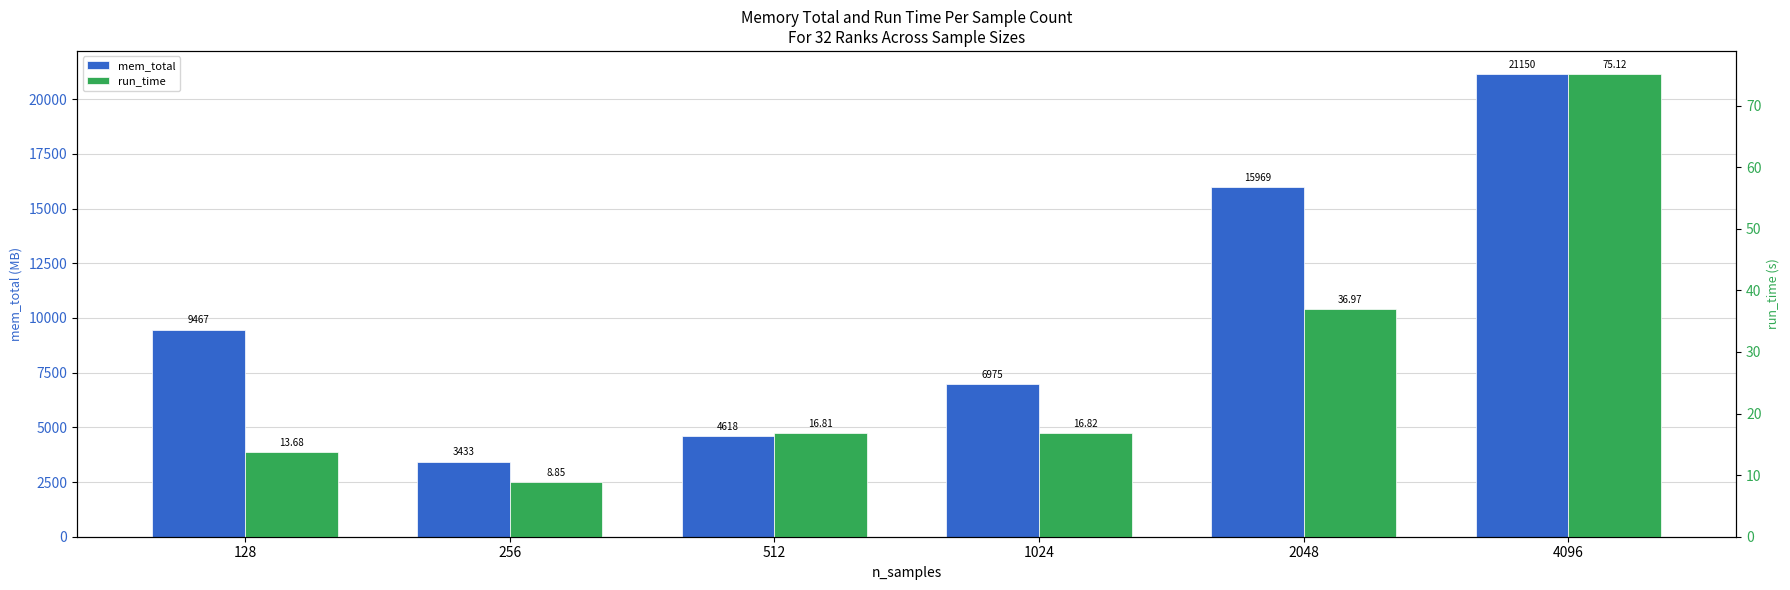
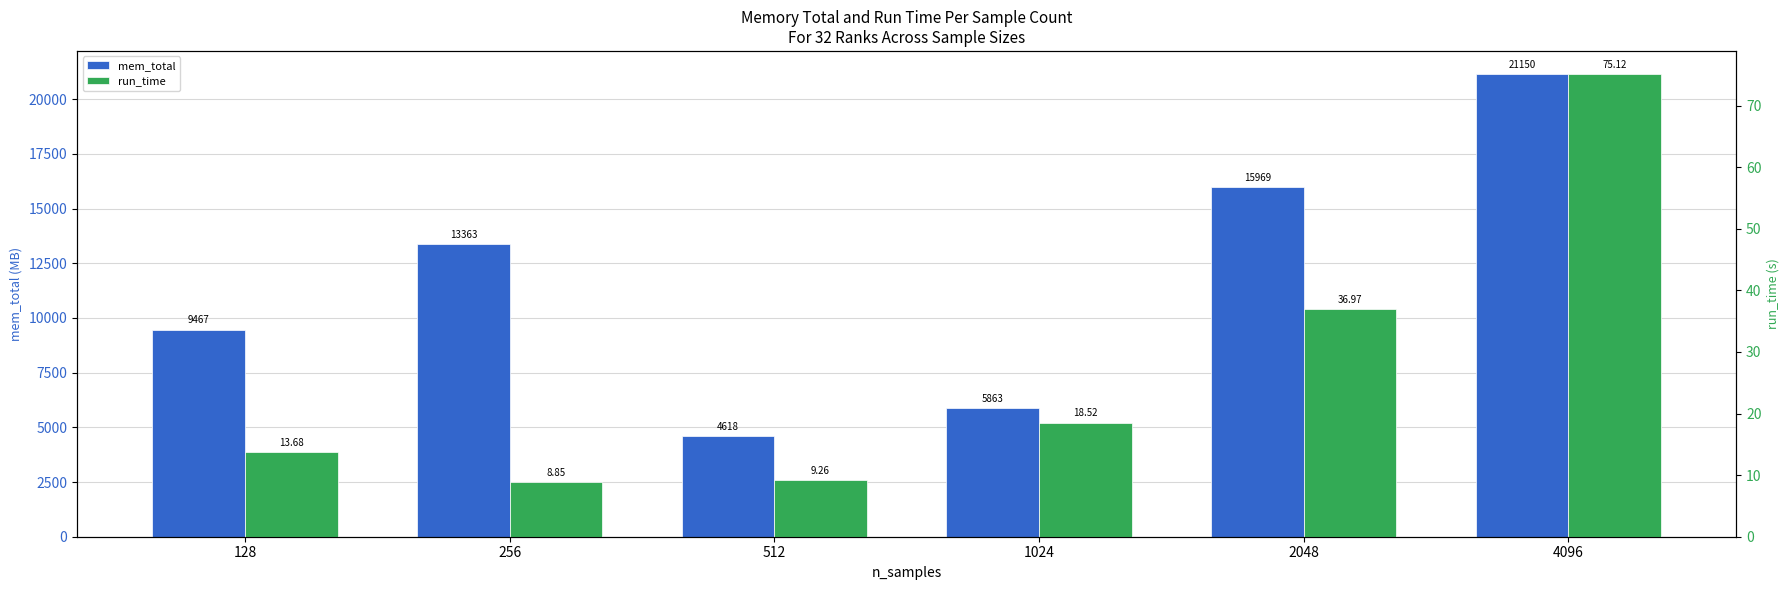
  {
    "mem_total": {
      "128": 9467,
-     "256": 3433,
+     "256": 13363,
      "512": 4618,
-     "1024": 6975,
+     "1024": 5863,
      "2048": 15969,
      "4096": 21150
    },
    "run_time": {
      "128": 13.68,
      "256": 8.85,
-     "512": 16.81,
-     "1024": 16.82,
+     "512": 9.26,
+     "1024": 18.52,
      "2048": 36.97,
      "4096": 75.12
    }
  }
